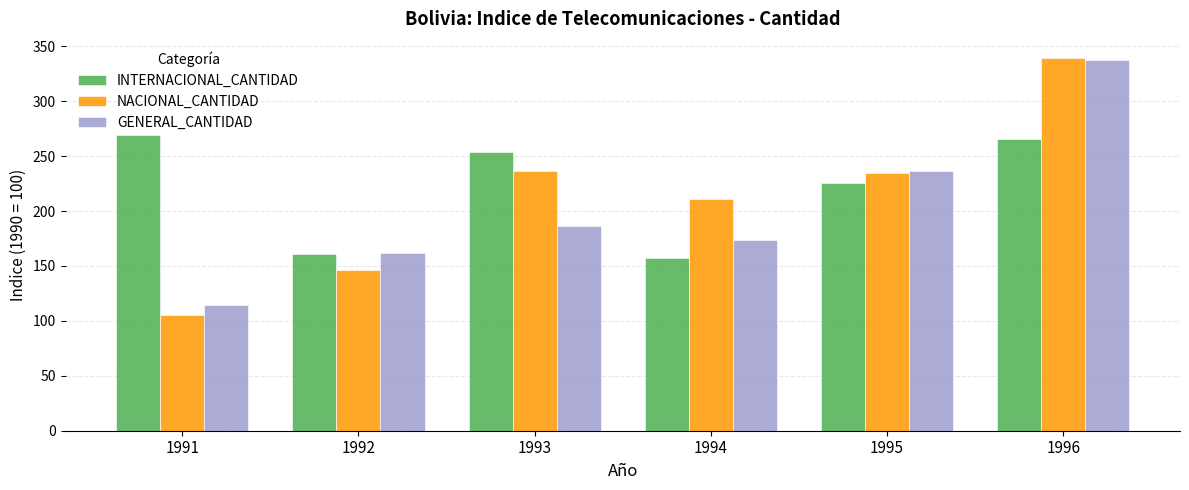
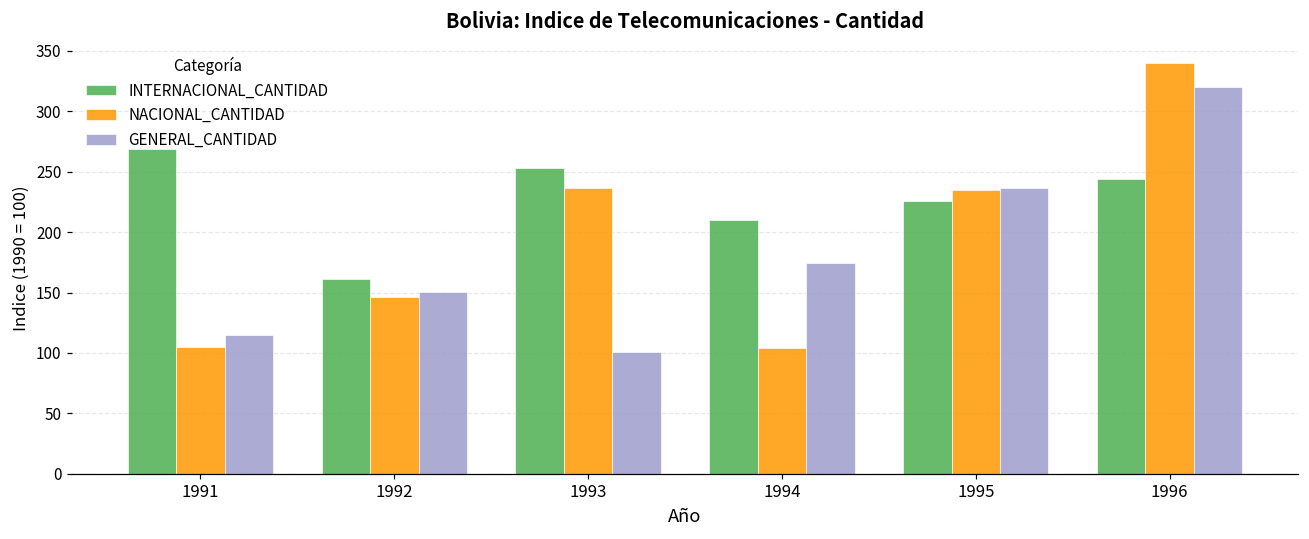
  {
    "INTERNACIONAL_CANTIDAD": {
      "1991": 269,
      "1992": 161,
      "1993": 253,
-     "1994": 157,
+     "1994": 210,
      "1995": 226,
-     "1996": 265
+     "1996": 244
    },
    "NACIONAL_CANTIDAD": {
      "1991": 105,
      "1992": 147,
      "1993": 236,
-     "1994": 211,
+     "1994": 104,
      "1995": 235,
      "1996": 340
    },
    "GENERAL_CANTIDAD": {
      "1991": 115,
-     "1992": 162,
-     "1993": 187,
+     "1992": 150,
+     "1993": 101,
      "1994": 174,
      "1995": 237,
-     "1996": 338
+     "1996": 320
    }
  }
